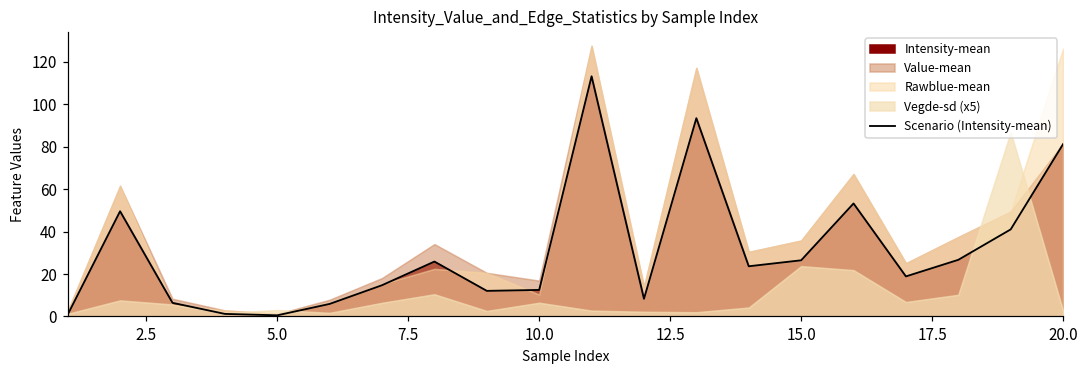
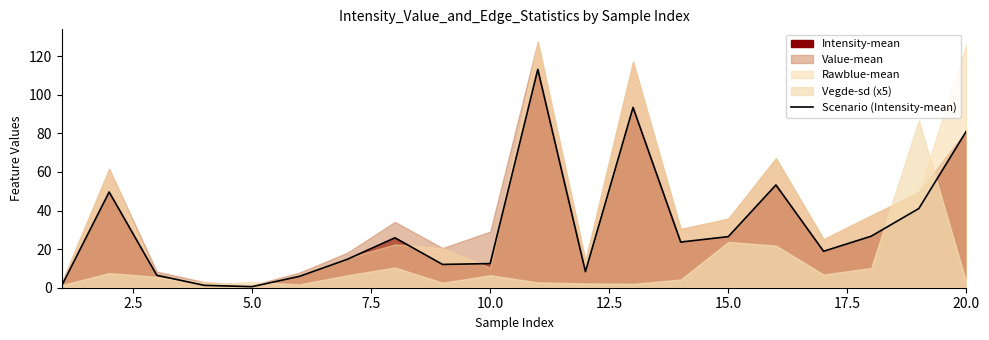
  {
    "Intensity-mean": {
      "10.0": 13,
      "15.0": 26
    },
    "Value-mean": {
-     "10.0": 17
+     "10.0": 29
    }
  }
